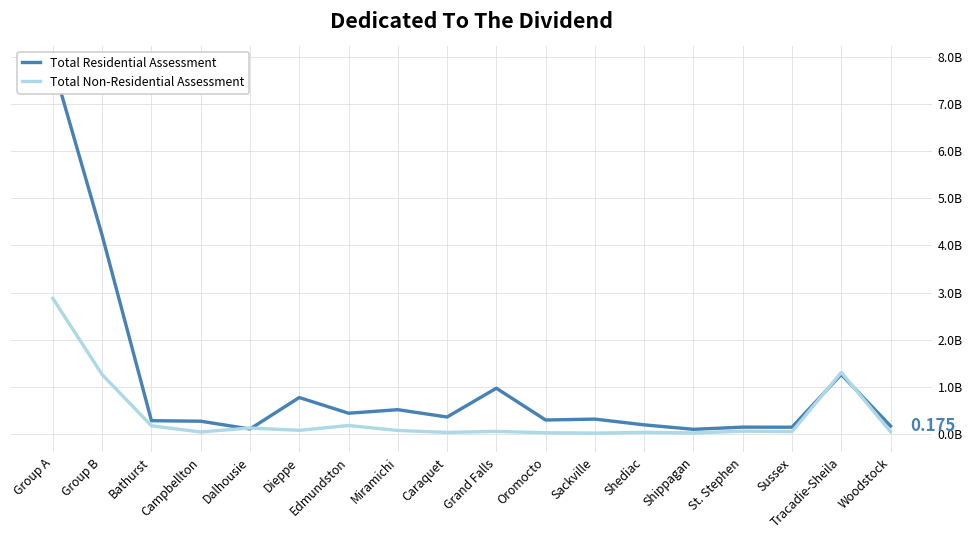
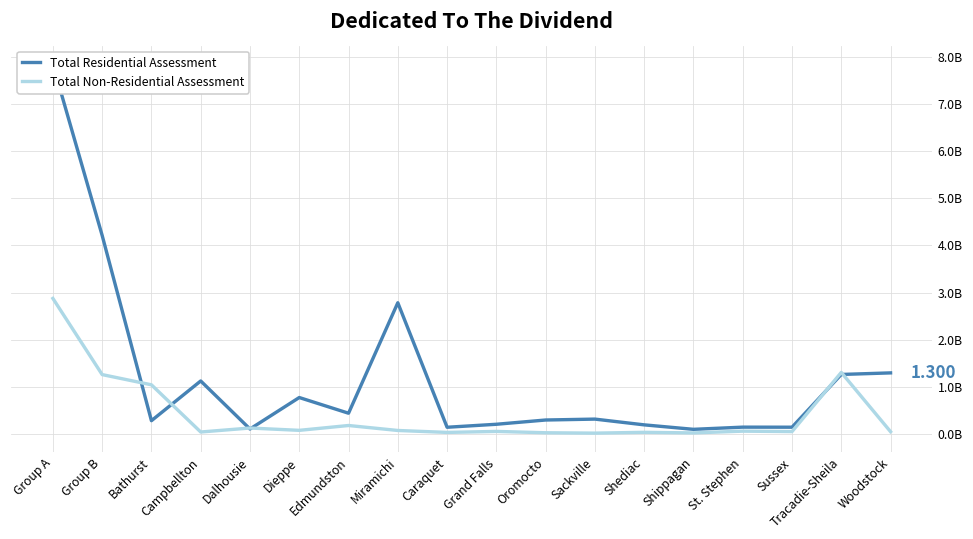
  {
    "Total Residential Assessment": {
-     "Campbellton": 300000000,
-     "Miramichi": 500000000,
-     "Caraquet": 400000000,
-     "Grand Falls": 1000000000,
-     "Woodstock": 0.175
+     "Campbellton": 1100000000,
+     "Miramichi": 2800000000,
+     "Caraquet": 100000000,
+     "Grand Falls": 200000000,
+     "Woodstock": 1.300
    },
    "Total Non-Residential Assessment": {
      "Group A": 2900000000,
      "Group B": 1300000000,
-     "Bathurst": 200000000,
+     "Bathurst": 1000000000,
      "Campbellton": 0,
      "Dieppe": 100000000,
      "Edmundston": 200000000,
      "Miramichi": 100000000,
      "Caraquet": 0,
      "Grand Falls": 100000000,
      "Oromocto": 0,
      "Sackville": 0,
      "Shediac": 0,
      "Shippagan": 0,
      "St. Stephen": 100000000,
      "Sussex": 100000000
    }
  }
